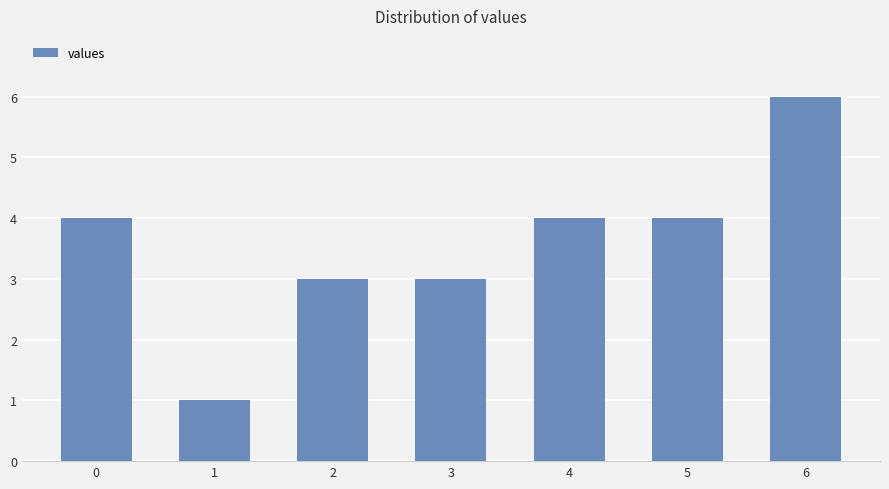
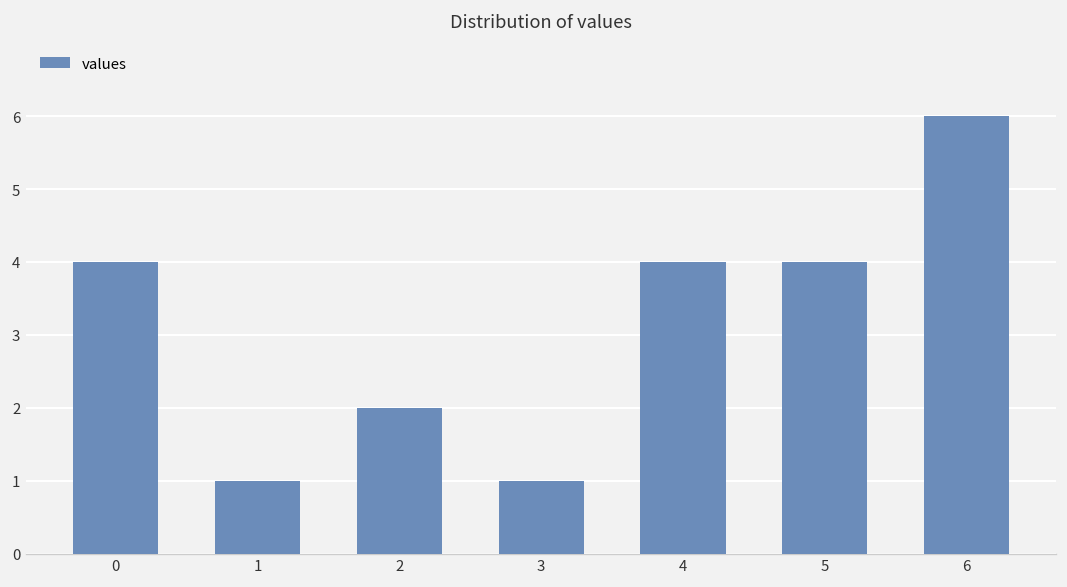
  {
    "0": 4,
    "1": 1,
-   "2": 3,
-   "3": 3,
+   "2": 2,
+   "3": 1,
    "4": 4,
    "5": 4,
    "6": 6
  }
